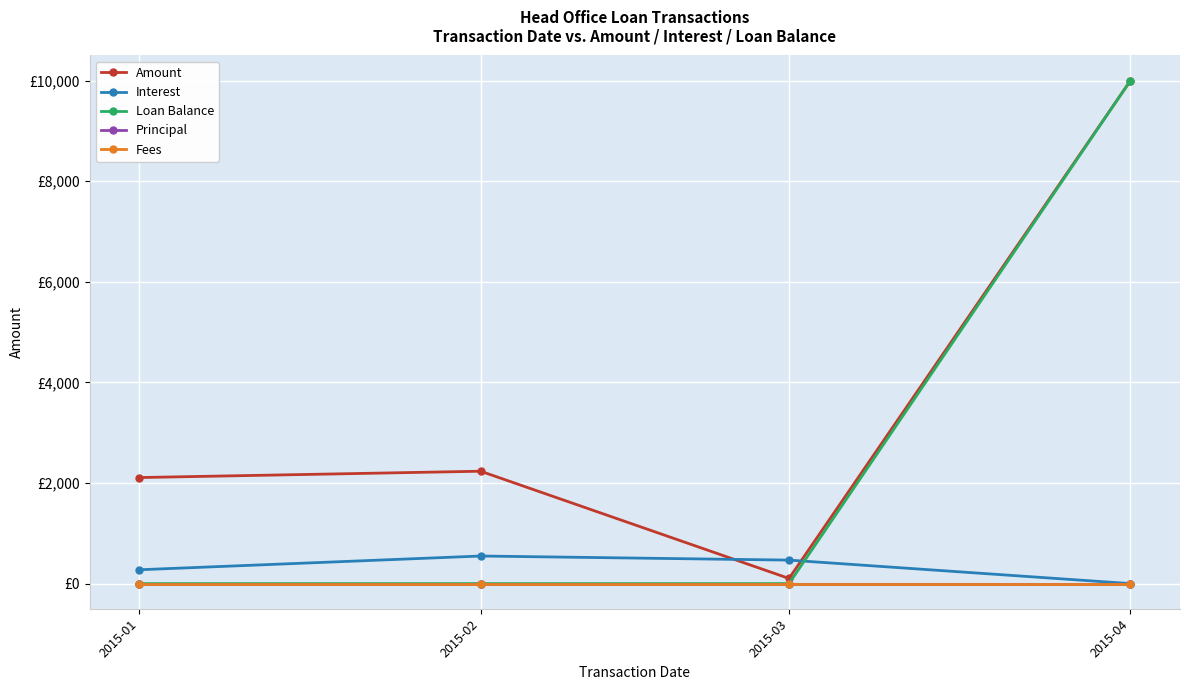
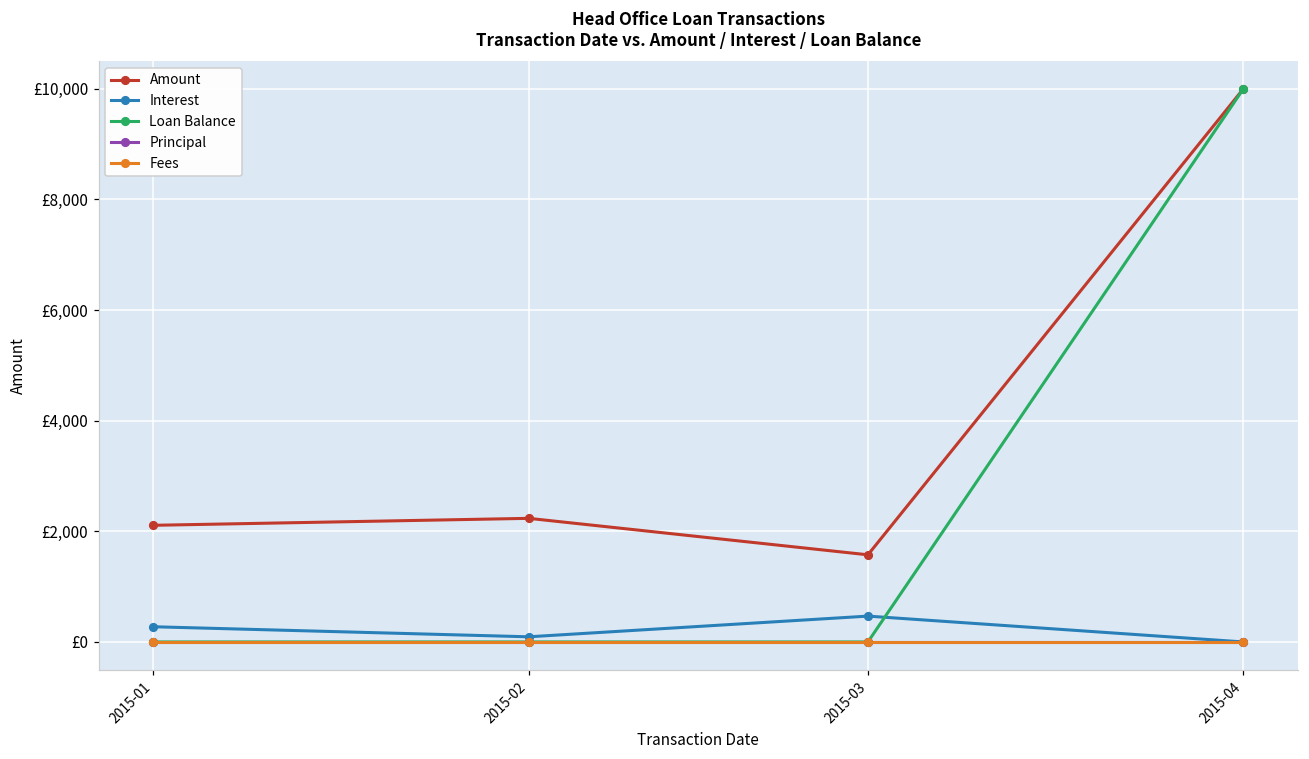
  {
    "Amount": {
      "2015-01": "£2,100",
      "2015-02": "£2,200",
-     "2015-03": "£100"
+     "2015-03": "£1,600"
    },
    "Interest": {
      "2015-01": "£300",
-     "2015-02": "£500",
+     "2015-02": "£100",
      "2015-03": "£500"
    }
  }
